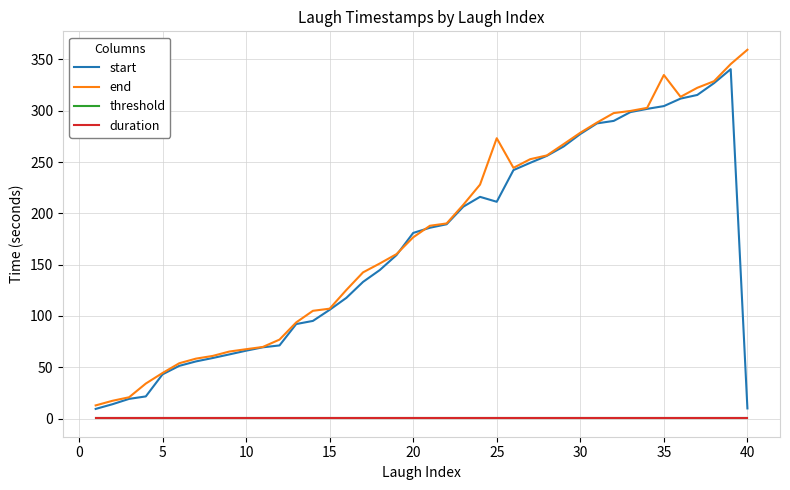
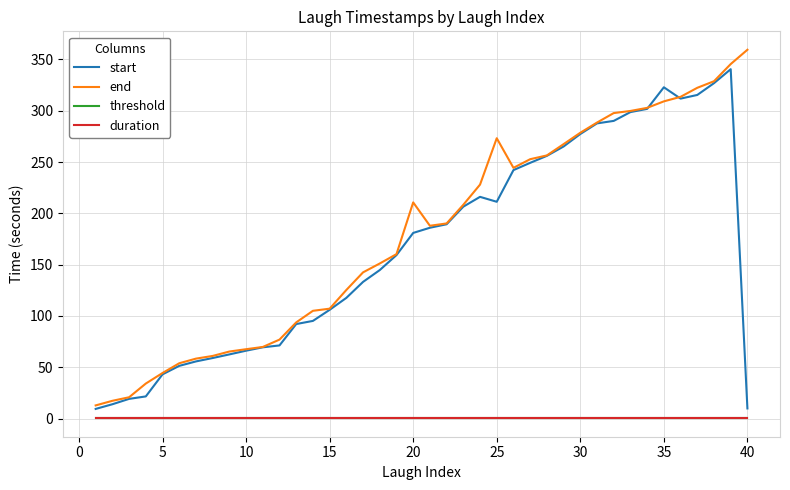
  {
    "start": {
      "20": 181,
      "25": 211,
-     "35": 304,
+     "35": 323,
      "40": 10
    },
    "end": {
-     "20": 177,
+     "20": 211,
      "25": 273,
-     "35": 335,
+     "35": 309,
      "40": 359
    }
  }
